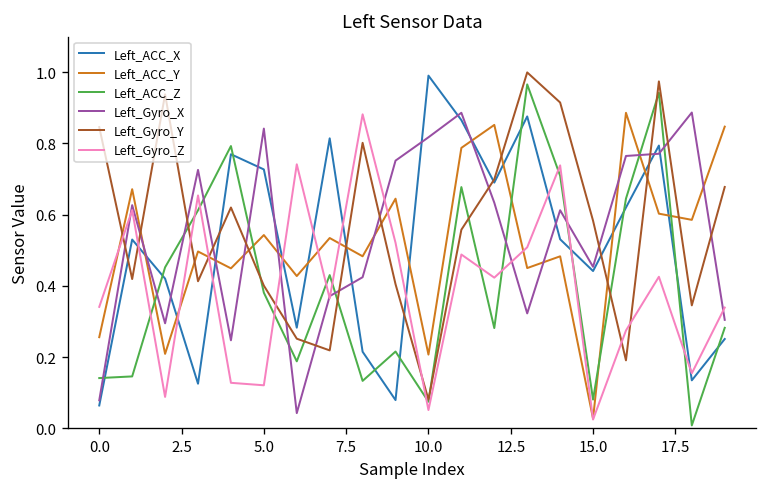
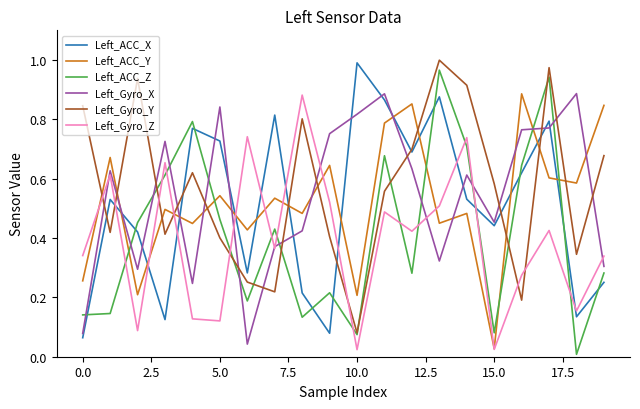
  {
    "Left_ACC_X": {
      "0.0": 0.06,
      "5.0": 0.73,
      "10.0": 0.99,
      "15.0": 0.44
    },
    "Left_ACC_Z": {
      "0.0": 0.14,
-     "5.0": 0.38,
+     "5.0": 0.46,
      "15.0": 0.08
    },
    "Left_Gyro_X": {
      "0.0": 0.08,
      "5.0": 0.84,
      "10.0": 0.82,
      "15.0": 0.45
    },
    "Left_Gyro_Z": {
      "0.0": 0.34,
      "5.0": 0.12,
-     "10.0": 0.05
+     "10.0": 0.02
    }
  }
